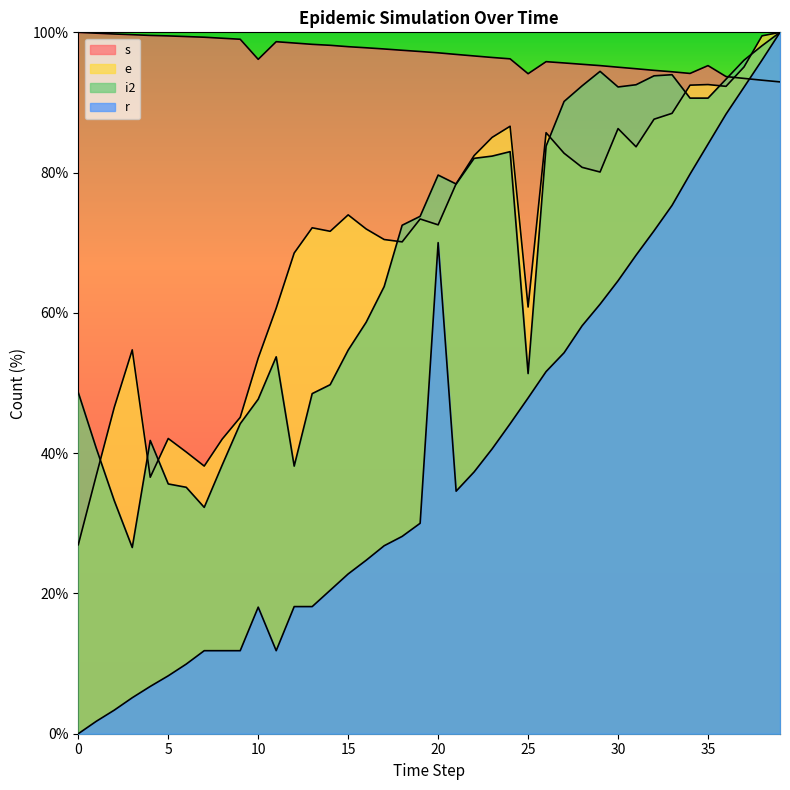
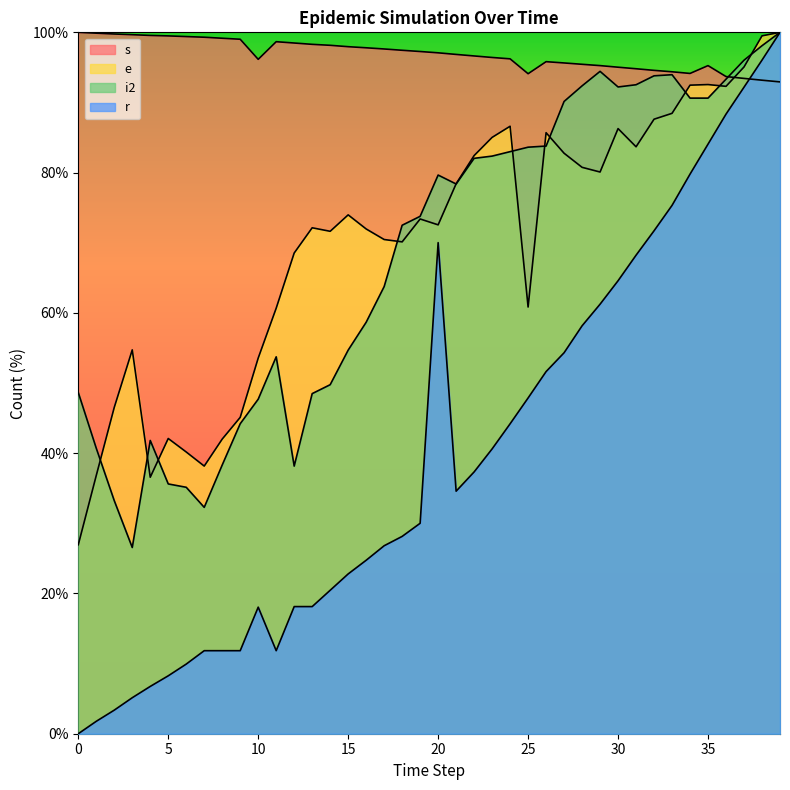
  {
    "s": {
      "0": "100%",
      "5": "99%",
      "10": "96%",
      "15": "98%",
      "20": "97%",
      "25": "94%",
      "30": "95%",
      "35": "95%"
    },
    "e": {
      "0": "27%",
      "5": "42%",
      "10": "54%",
      "15": "74%",
      "20": "73%",
      "25": "61%",
      "30": "86%",
      "35": "93%"
    },
    "i2": {
      "0": "49%",
      "5": "36%",
      "10": "48%",
      "15": "55%",
      "20": "80%",
-     "25": "51%",
+     "25": "84%",
      "30": "92%",
      "35": "91%"
    },
    "r": {
      "0": "0%",
      "5": "8%",
      "10": "18%",
      "15": "23%",
      "20": "70%",
      "25": "48%",
      "30": "65%",
      "35": "84%"
    }
  }
